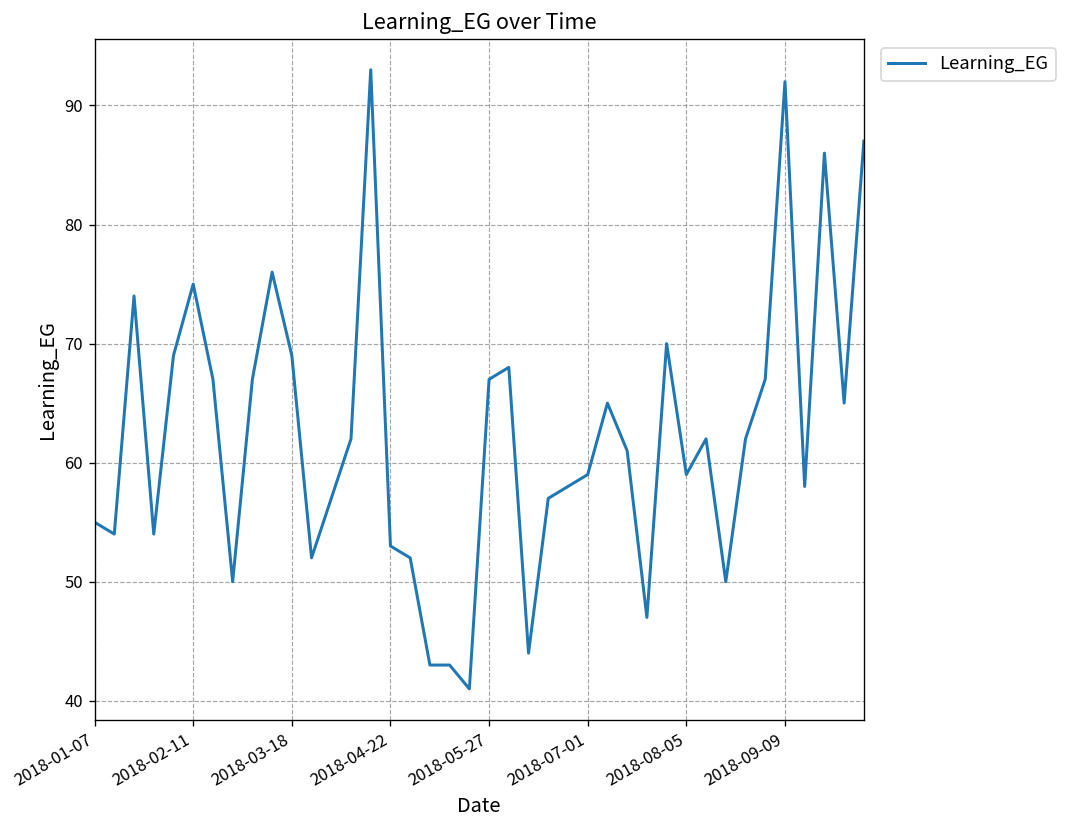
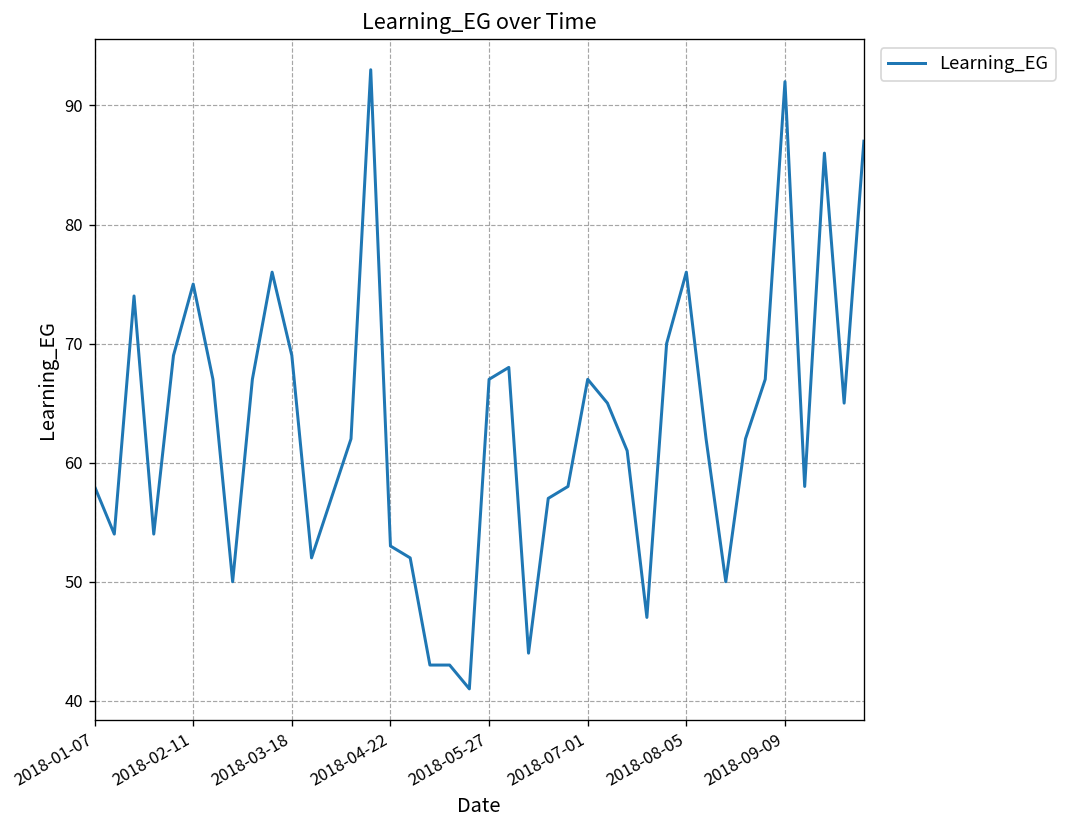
  {
-   "2018-01-07": 55,
+   "2018-01-07": 58,
    "2018-02-11": 75,
    "2018-03-18": 69,
    "2018-04-22": 53,
    "2018-05-27": 67,
-   "2018-07-01": 59,
-   "2018-08-05": 59,
+   "2018-07-01": 67,
+   "2018-08-05": 76,
    "2018-09-09": 92
  }
